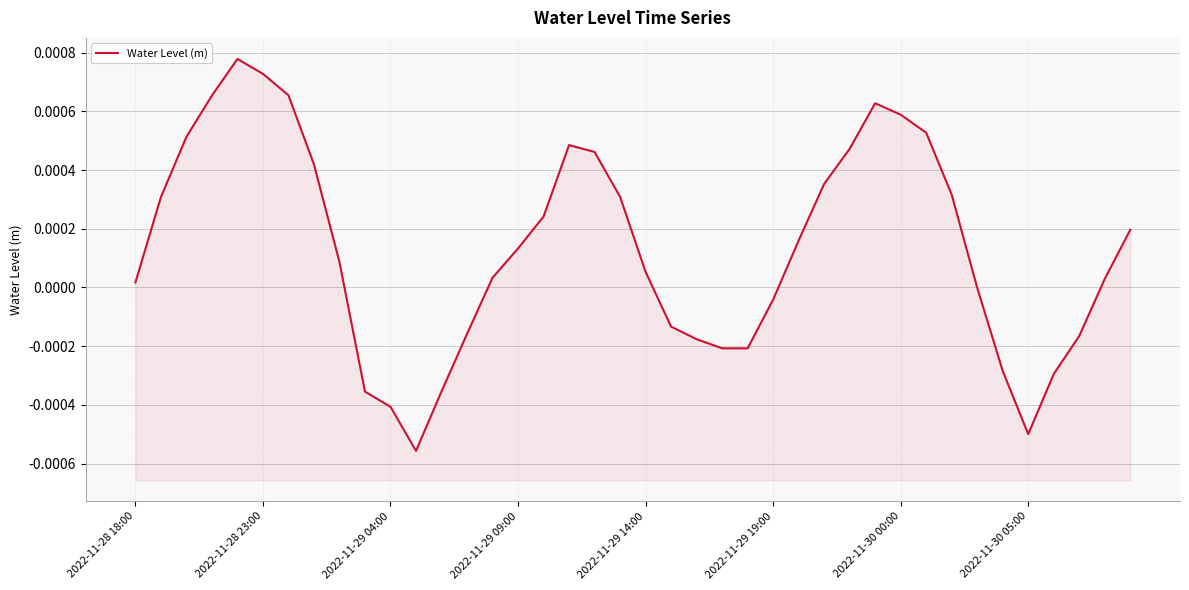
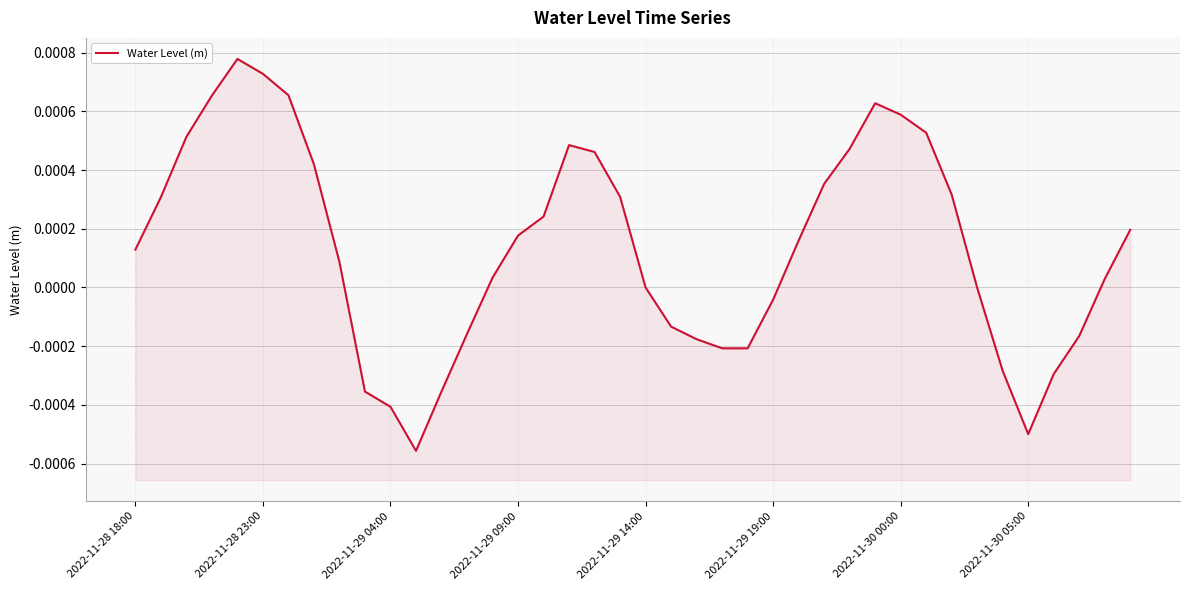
  {
-   "2022-11-28 18:00": 0.00002,
+   "2022-11-28 18:00": 0.00013,
    "2022-11-28 23:00": 0.00073,
    "2022-11-29 04:00": -0.00041,
-   "2022-11-29 09:00": 0.00013,
-   "2022-11-29 14:00": 0.0001,
+   "2022-11-29 09:00": 0.00018,
+   "2022-11-29 14:00": 0.0000,
    "2022-11-29 19:00": -0.00004,
    "2022-11-30 00:00": 0.00059,
    "2022-11-30 05:00": -0.00050
  }
